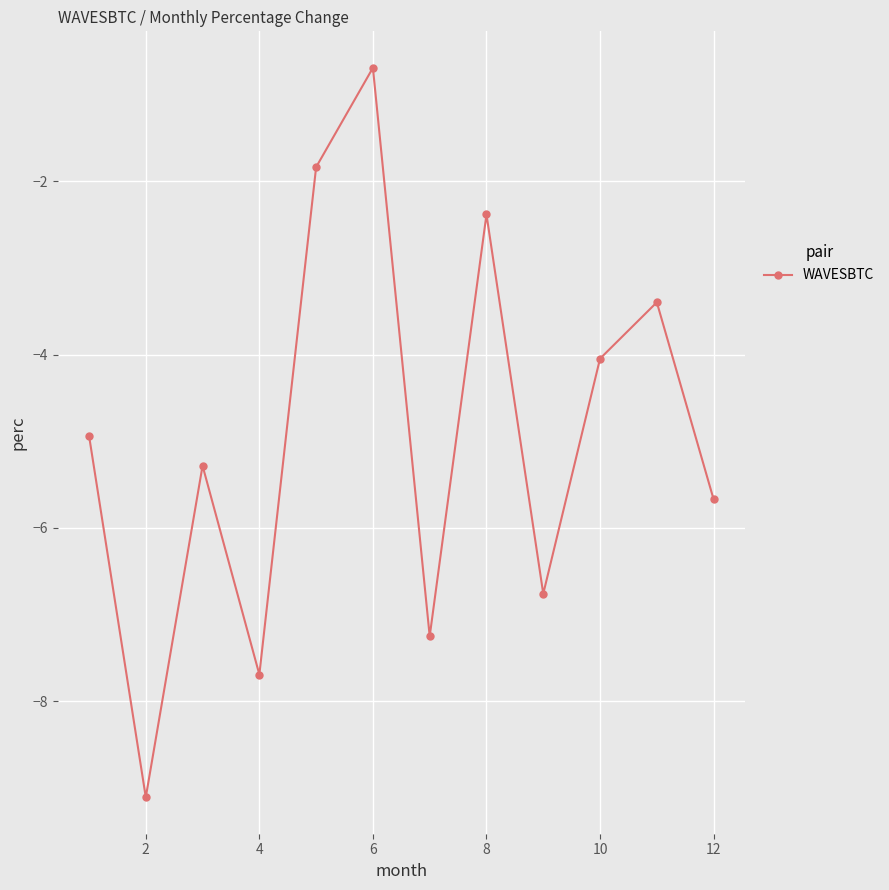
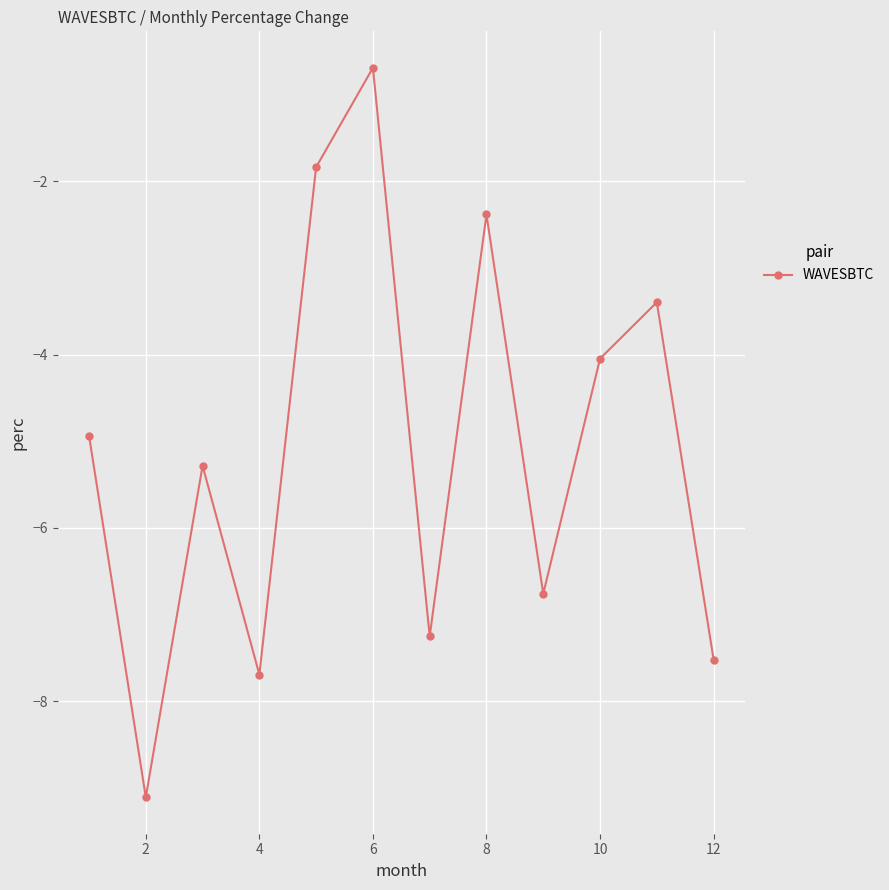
  {
    "2": -9.1,
    "4": -7.7,
    "6": -0.7,
    "8": -2.4,
    "10": -4.0,
-   "12": -5.7
+   "12": -7.5
  }
